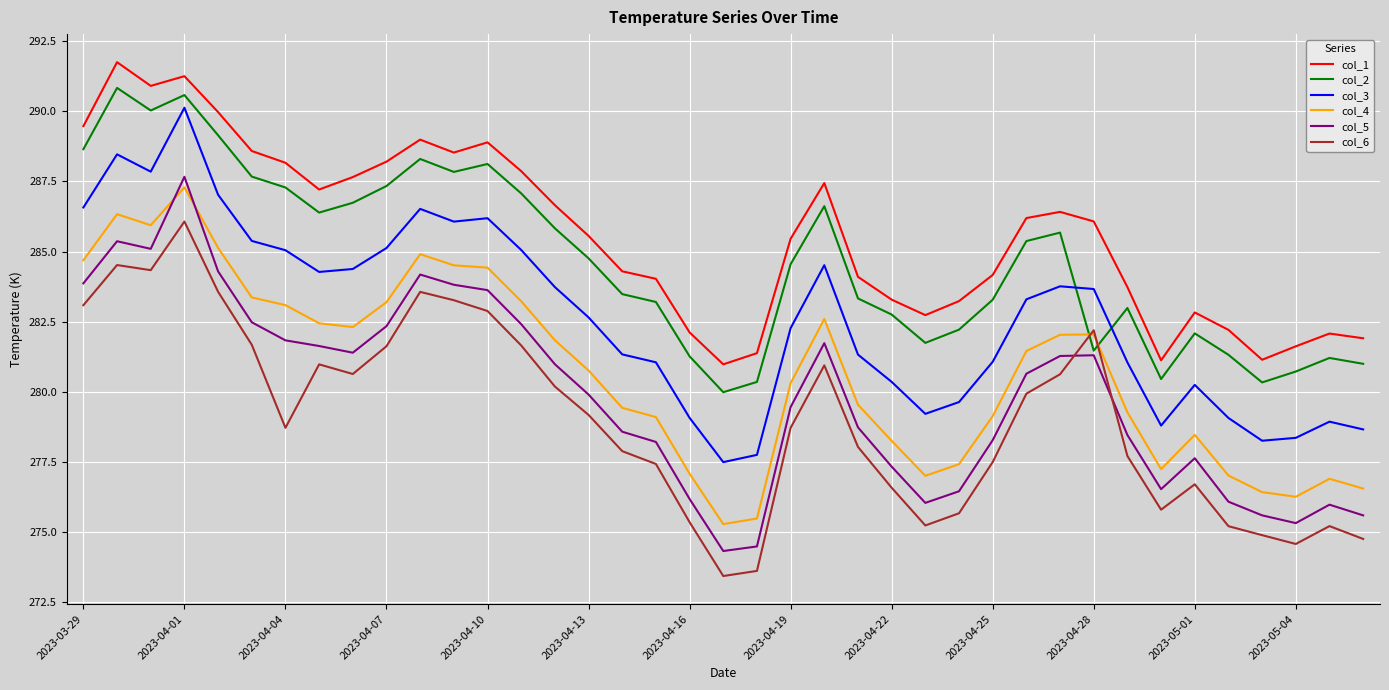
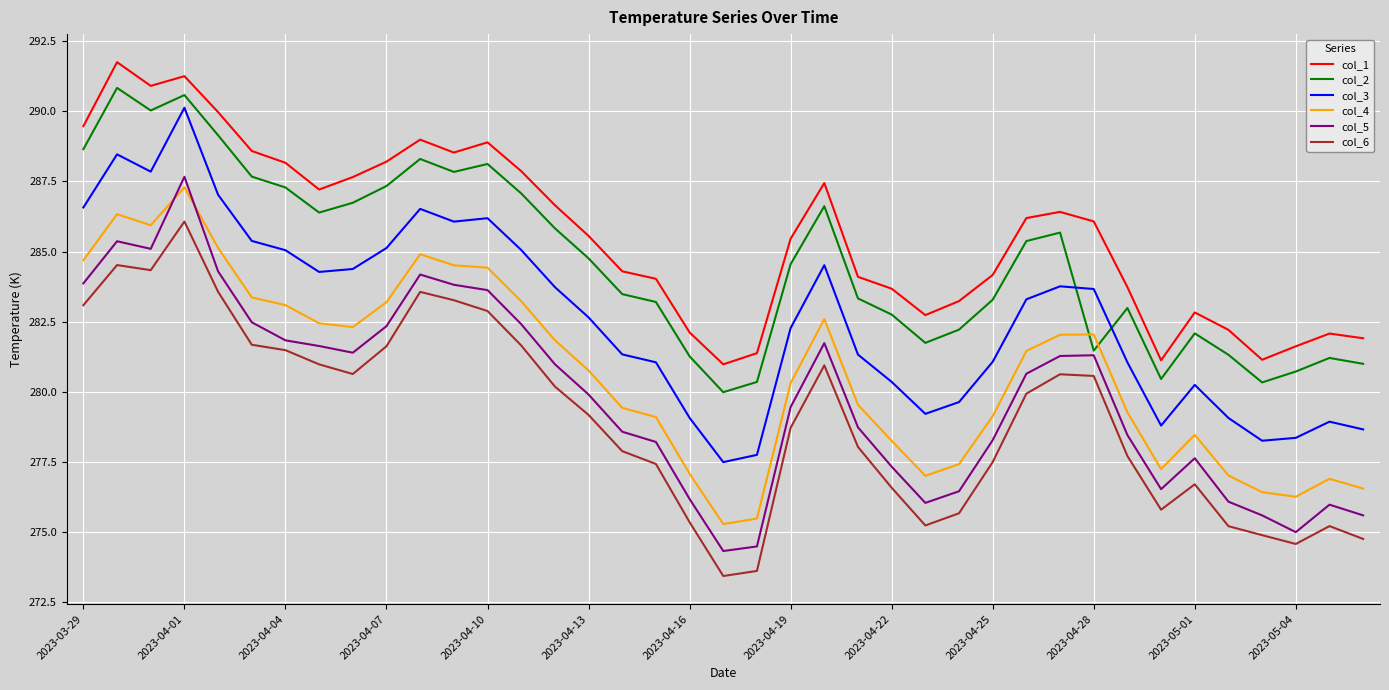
  {
    "col_1": {
      "2023-03-29": 289.5,
      "2023-04-01": 291.3,
      "2023-04-04": 288.2,
      "2023-04-07": 288.2,
      "2023-04-10": 288.9,
      "2023-04-13": 285.6,
      "2023-04-16": 282.1,
      "2023-04-19": 285.5,
-     "2023-04-22": 283.3,
+     "2023-04-22": 283.7,
      "2023-04-25": 284.2,
      "2023-04-28": 286.1,
      "2023-05-01": 282.8,
      "2023-05-04": 281.6
    },
    "col_2": {
      "2023-03-29": 288.7,
      "2023-04-01": 290.6,
      "2023-04-04": 287.3,
      "2023-04-07": 287.3,
      "2023-04-10": 288.1,
      "2023-04-13": 284.8,
      "2023-04-16": 281.3,
      "2023-04-19": 284.6,
      "2023-04-22": 282.8,
      "2023-04-25": 283.3,
      "2023-04-28": 281.5,
      "2023-05-01": 282.1,
      "2023-05-04": 280.7
    },
    "col_3": {
      "2023-03-29": 286.6,
      "2023-04-01": 290.1,
      "2023-04-04": 285.1,
      "2023-04-07": 285.1,
      "2023-04-10": 286.2,
      "2023-04-13": 282.7,
      "2023-04-16": 279.1,
      "2023-04-19": 282.3,
      "2023-04-22": 280.4,
      "2023-04-25": 281.1,
      "2023-04-28": 283.7,
      "2023-05-01": 280.3,
      "2023-05-04": 278.4
    },
    "col_4": {
      "2023-03-29": 284.7,
      "2023-04-01": 287.3,
      "2023-04-04": 283.1,
      "2023-04-07": 283.2,
      "2023-04-10": 284.4,
      "2023-04-13": 280.8,
      "2023-04-16": 277.1,
      "2023-04-19": 280.3,
      "2023-04-22": 278.3,
      "2023-04-25": 279.1,
      "2023-04-28": 282.0,
      "2023-05-01": 278.5,
      "2023-05-04": 276.3
    },
    "col_5": {
      "2023-03-29": 283.9,
      "2023-04-01": 287.7,
      "2023-04-04": 281.8,
      "2023-04-07": 282.3,
      "2023-04-10": 283.6,
      "2023-04-13": 279.9,
      "2023-04-16": 276.2,
      "2023-04-19": 279.5,
      "2023-04-22": 277.3,
      "2023-04-25": 278.3,
      "2023-04-28": 281.3,
      "2023-05-01": 277.6,
-     "2023-05-04": 275.3
+     "2023-05-04": 275.0
    },
    "col_6": {
      "2023-03-29": 283.1,
      "2023-04-01": 286.1,
-     "2023-04-04": 278.7,
+     "2023-04-04": 281.5,
      "2023-04-07": 281.6,
      "2023-04-10": 282.9,
      "2023-04-13": 279.2,
      "2023-04-16": 275.4,
      "2023-04-19": 278.7,
      "2023-04-22": 276.6,
      "2023-04-25": 277.5,
-     "2023-04-28": 282.2,
+     "2023-04-28": 280.6,
      "2023-05-01": 276.7,
      "2023-05-04": 274.6
    }
  }
